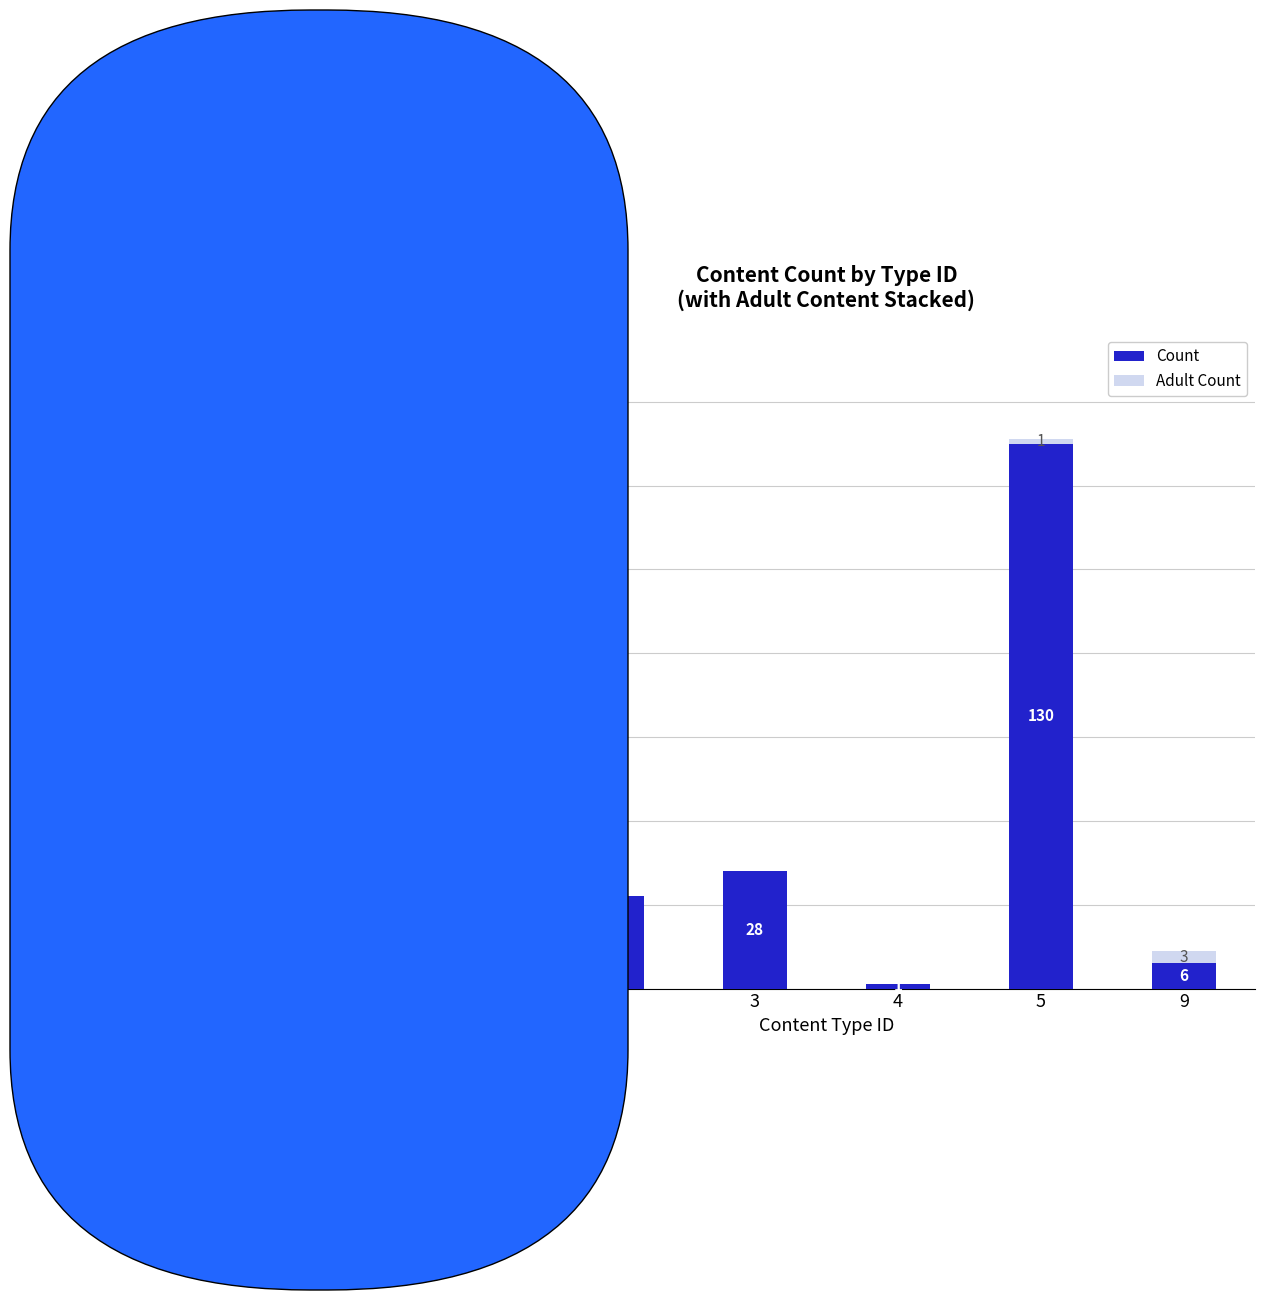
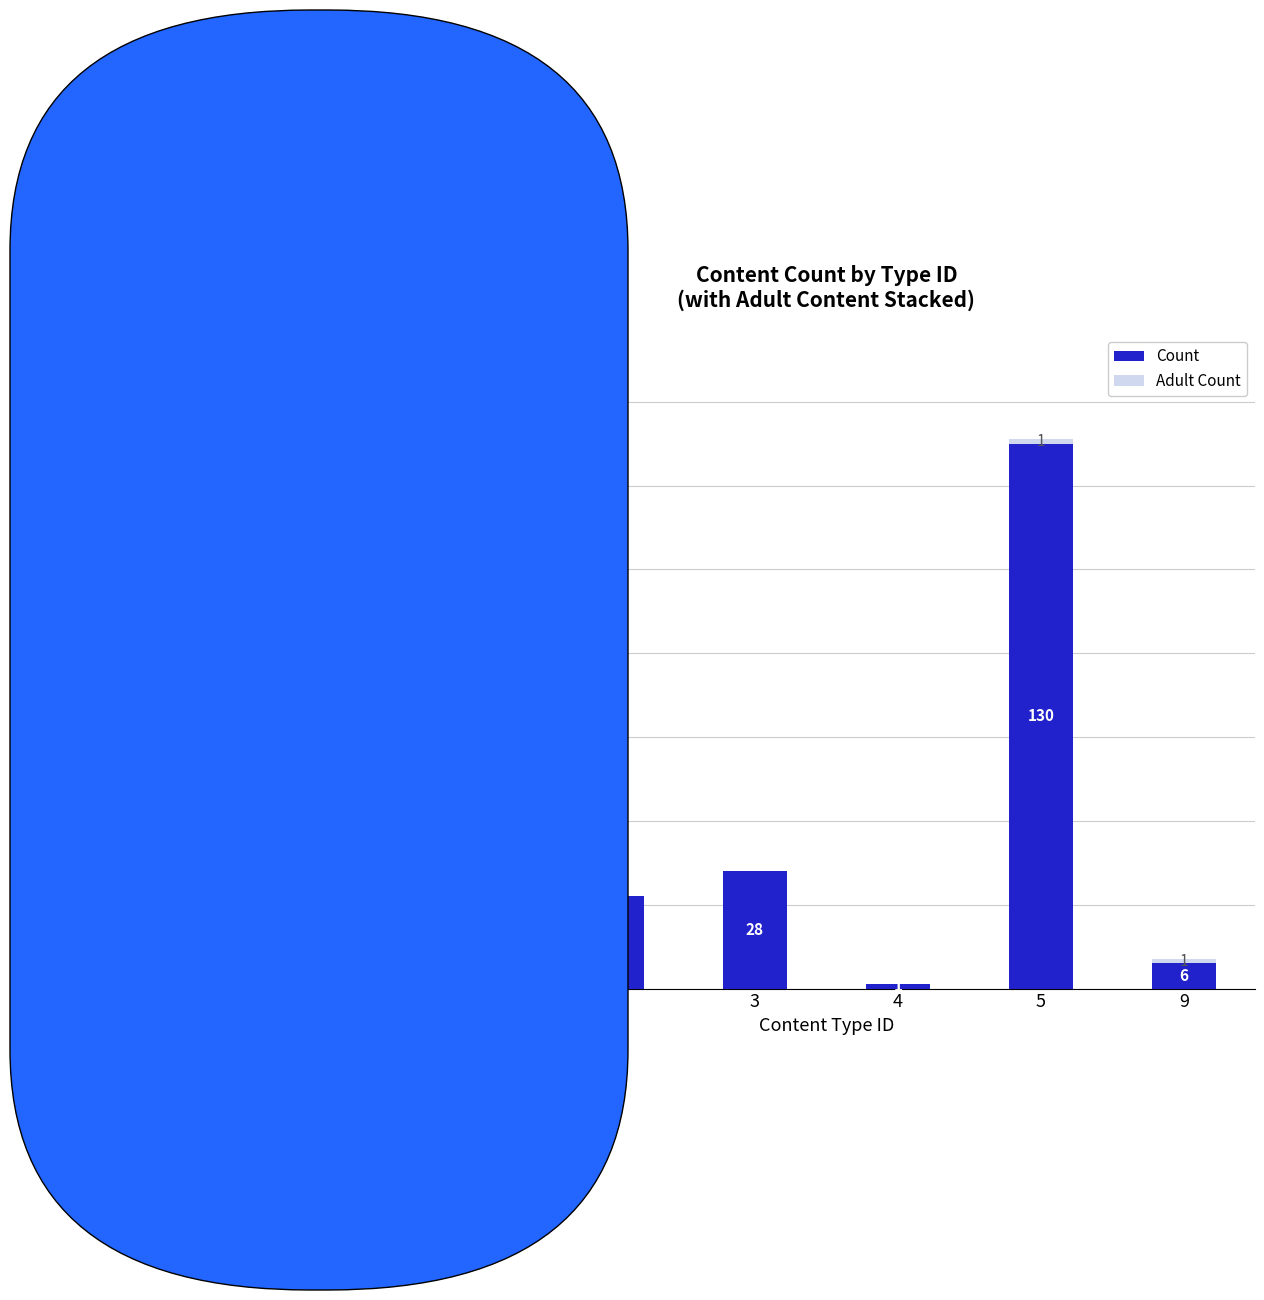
  {
    "Count": {
      "3": 28,
      "5": 130,
      "9": 6
    },
    "Adult Count": {
      "5": 1,
-     "9": 3
+     "9": 1
    }
  }
